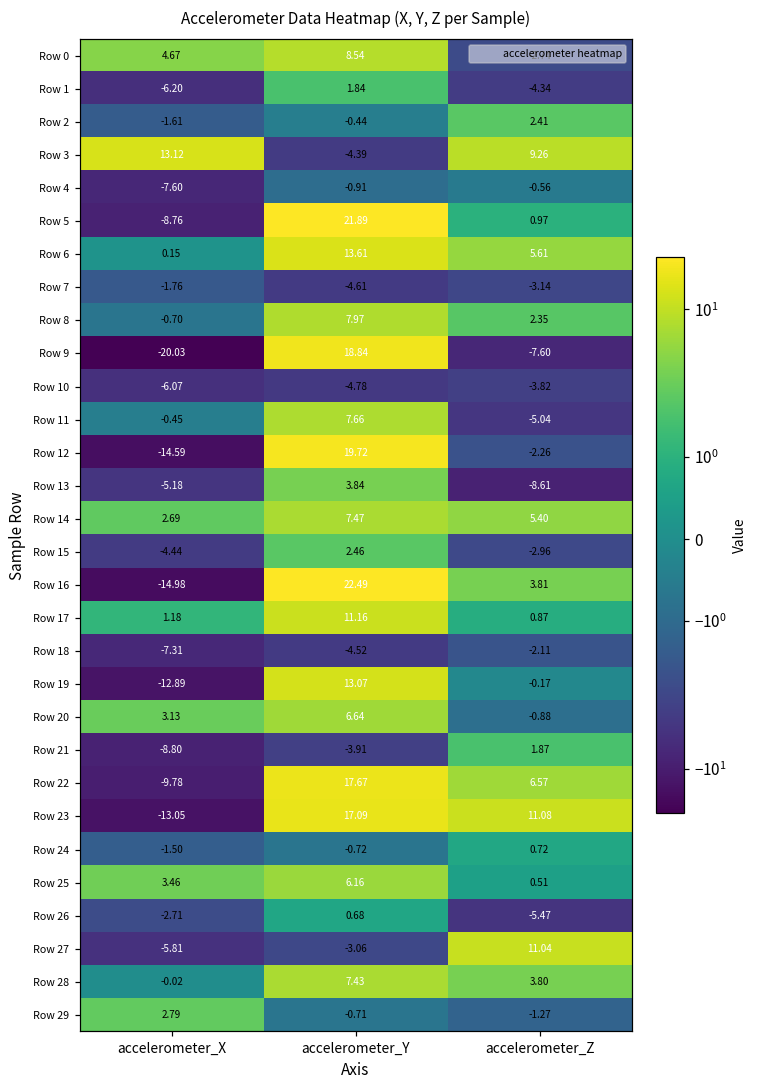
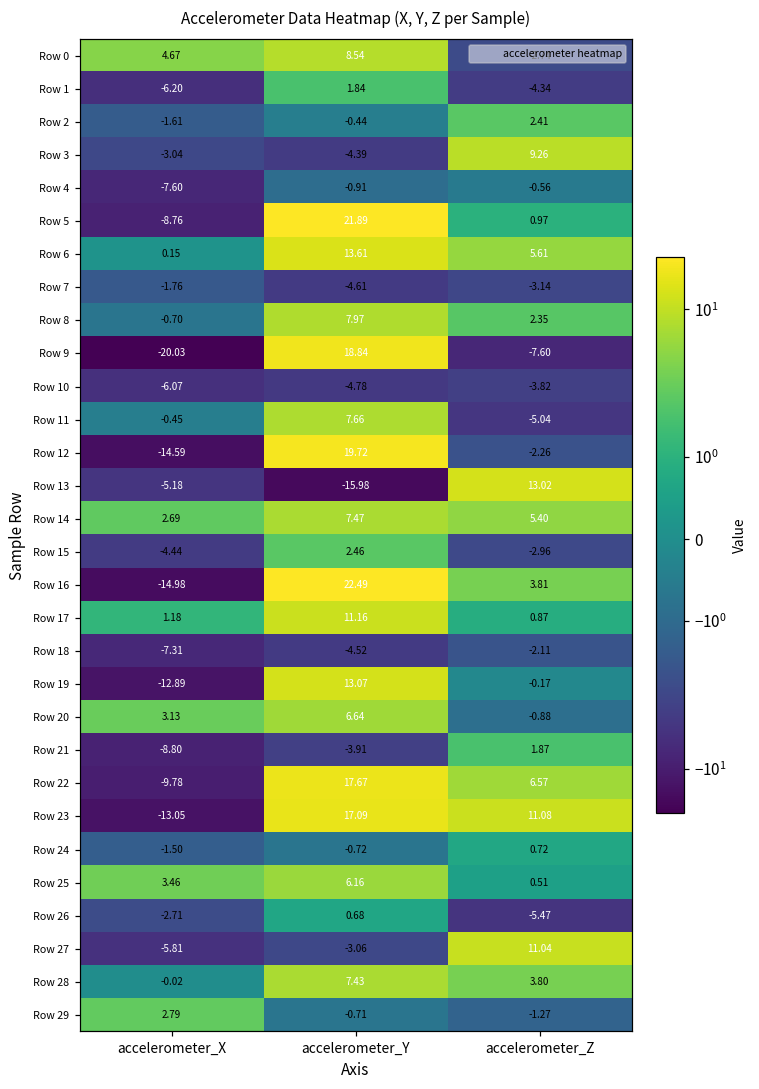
  {
    "Row 0": {
      "accelerometer_X": 4.67,
      "accelerometer_Y": 8.54
    },
    "Row 1": {
      "accelerometer_X": -6.20,
      "accelerometer_Y": 1.84,
      "accelerometer_Z": -4.34
    },
    "Row 2": {
      "accelerometer_X": -1.61,
      "accelerometer_Y": -0.44,
      "accelerometer_Z": 2.41
    },
    "Row 3": {
-     "accelerometer_X": 13.12,
+     "accelerometer_X": -3.04,
      "accelerometer_Y": -4.39,
      "accelerometer_Z": 9.26
    },
    "Row 4": {
      "accelerometer_X": -7.60,
      "accelerometer_Y": -0.91,
      "accelerometer_Z": -0.56
    },
    "Row 5": {
      "accelerometer_X": -8.76,
      "accelerometer_Y": 21.89,
      "accelerometer_Z": 0.97
    },
    "Row 6": {
      "accelerometer_X": 0.15,
      "accelerometer_Y": 13.61,
      "accelerometer_Z": 5.61
    },
    "Row 7": {
      "accelerometer_X": -1.76,
      "accelerometer_Y": -4.61,
      "accelerometer_Z": -3.14
    },
    "Row 8": {
      "accelerometer_X": -0.70,
      "accelerometer_Y": 7.97,
      "accelerometer_Z": 2.35
    },
    "Row 9": {
      "accelerometer_X": -20.03,
      "accelerometer_Y": 18.84,
      "accelerometer_Z": -7.60
    },
    "Row 10": {
      "accelerometer_X": -6.07,
      "accelerometer_Y": -4.78,
      "accelerometer_Z": -3.82
    },
    "Row 11": {
      "accelerometer_X": -0.45,
      "accelerometer_Y": 7.66,
      "accelerometer_Z": -5.04
    },
    "Row 12": {
      "accelerometer_X": -14.59,
      "accelerometer_Y": 19.72,
      "accelerometer_Z": -2.26
    },
    "Row 13": {
      "accelerometer_X": -5.18,
-     "accelerometer_Y": 3.84,
-     "accelerometer_Z": -8.61
+     "accelerometer_Y": -15.98,
+     "accelerometer_Z": 13.02
    },
    "Row 14": {
      "accelerometer_X": 2.69,
      "accelerometer_Y": 7.47,
      "accelerometer_Z": 5.40
    },
    "Row 15": {
      "accelerometer_X": -4.44,
      "accelerometer_Y": 2.46,
      "accelerometer_Z": -2.96
    },
    "Row 16": {
      "accelerometer_X": -14.98,
      "accelerometer_Y": 22.49,
      "accelerometer_Z": 3.81
    },
    "Row 17": {
      "accelerometer_X": 1.18,
      "accelerometer_Y": 11.16,
      "accelerometer_Z": 0.87
    },
    "Row 18": {
      "accelerometer_X": -7.31,
      "accelerometer_Y": -4.52,
      "accelerometer_Z": -2.11
    },
    "Row 19": {
      "accelerometer_X": -12.89,
      "accelerometer_Y": 13.07,
      "accelerometer_Z": -0.17
    },
    "Row 20": {
      "accelerometer_X": 3.13,
      "accelerometer_Y": 6.64,
      "accelerometer_Z": -0.88
    },
    "Row 21": {
      "accelerometer_X": -8.80,
      "accelerometer_Y": -3.91,
      "accelerometer_Z": 1.87
    },
    "Row 22": {
      "accelerometer_X": -9.78,
      "accelerometer_Y": 17.67,
      "accelerometer_Z": 6.57
    },
    "Row 23": {
      "accelerometer_X": -13.05,
      "accelerometer_Y": 17.09,
      "accelerometer_Z": 11.08
    },
    "Row 24": {
      "accelerometer_X": -1.50,
      "accelerometer_Y": -0.72,
      "accelerometer_Z": 0.72
    },
    "Row 25": {
      "accelerometer_X": 3.46,
      "accelerometer_Y": 6.16,
      "accelerometer_Z": 0.51
    },
    "Row 26": {
      "accelerometer_X": -2.71,
      "accelerometer_Y": 0.68,
      "accelerometer_Z": -5.47
    },
    "Row 27": {
      "accelerometer_X": -5.81,
      "accelerometer_Y": -3.06,
      "accelerometer_Z": 11.04
    },
    "Row 28": {
      "accelerometer_X": -0.02,
      "accelerometer_Y": 7.43,
      "accelerometer_Z": 3.80
    },
    "Row 29": {
      "accelerometer_X": 2.79,
      "accelerometer_Y": -0.71,
      "accelerometer_Z": -1.27
    }
  }
